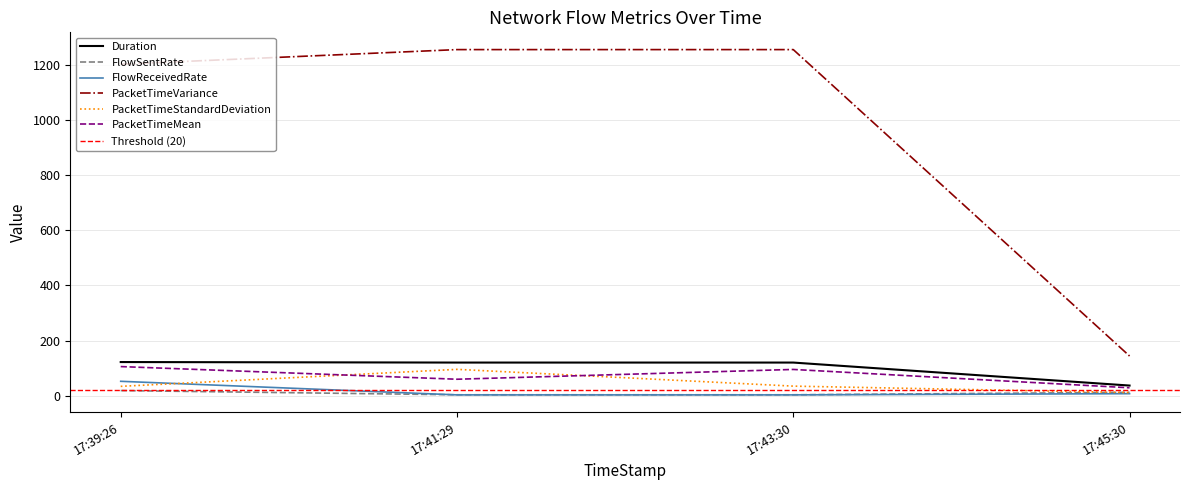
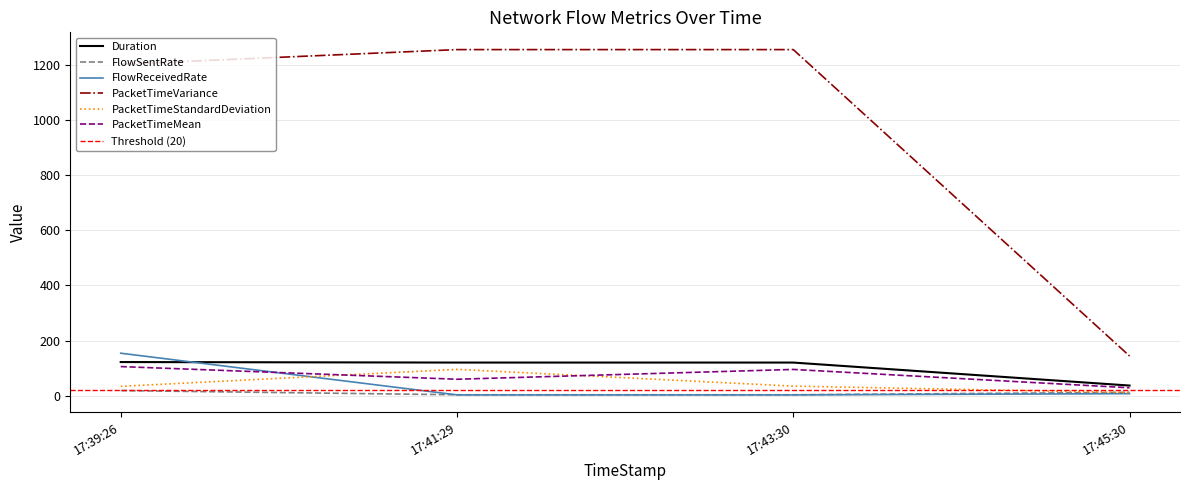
  {
    "Duration": {
      "17:39:26": 120,
      "17:41:29": 120,
      "17:43:30": 120
    },
    "FlowSentRate": {
      "17:39:26": 20
    },
    "FlowReceivedRate": {
-     "17:39:26": 50
+     "17:39:26": 150
    },
    "PacketTimeVariance": {
      "17:41:29": 1250,
      "17:43:30": 1250,
      "17:45:30": 140
    },
    "PacketTimeStandardDeviation": {
      "17:39:26": 30,
      "17:41:29": 100,
      "17:43:30": 40
    },
    "PacketTimeMean": {
      "17:39:26": 110,
      "17:41:29": 60,
      "17:43:30": 100
    }
  }
